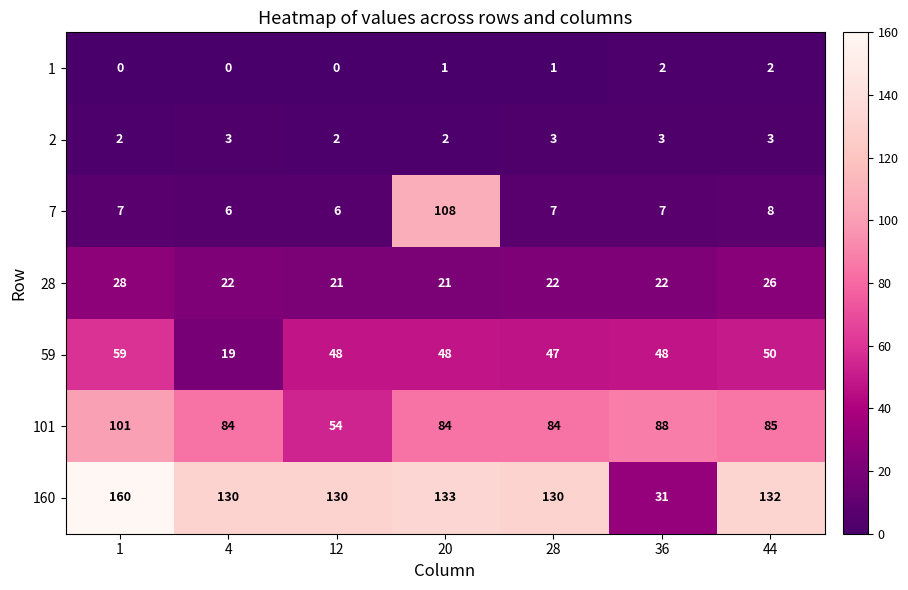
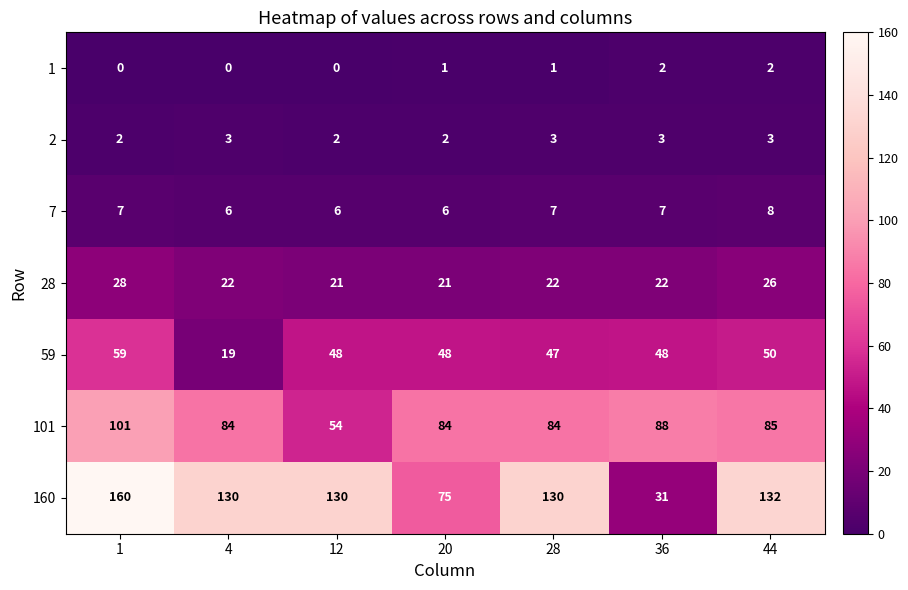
  {
    "1": {
      "1": 0,
      "4": 0,
      "12": 0,
      "20": 1,
      "28": 1,
      "36": 2,
      "44": 2
    },
    "2": {
      "1": 2,
      "4": 3,
      "12": 2,
      "20": 2,
      "28": 3,
      "36": 3,
      "44": 3
    },
    "7": {
      "1": 7,
      "4": 6,
      "12": 6,
-     "20": 108,
+     "20": 6,
      "28": 7,
      "36": 7,
      "44": 8
    },
    "28": {
      "1": 28,
      "4": 22,
      "12": 21,
      "20": 21,
      "28": 22,
      "36": 22,
      "44": 26
    },
    "59": {
      "1": 59,
      "4": 19,
      "12": 48,
      "20": 48,
      "28": 47,
      "36": 48,
      "44": 50
    },
    "101": {
      "1": 101,
      "4": 84,
      "12": 54,
      "20": 84,
      "28": 84,
      "36": 88,
      "44": 85
    },
    "160": {
      "1": 160,
      "4": 130,
      "12": 130,
-     "20": 133,
+     "20": 75,
      "28": 130,
      "36": 31,
      "44": 132
    }
  }
